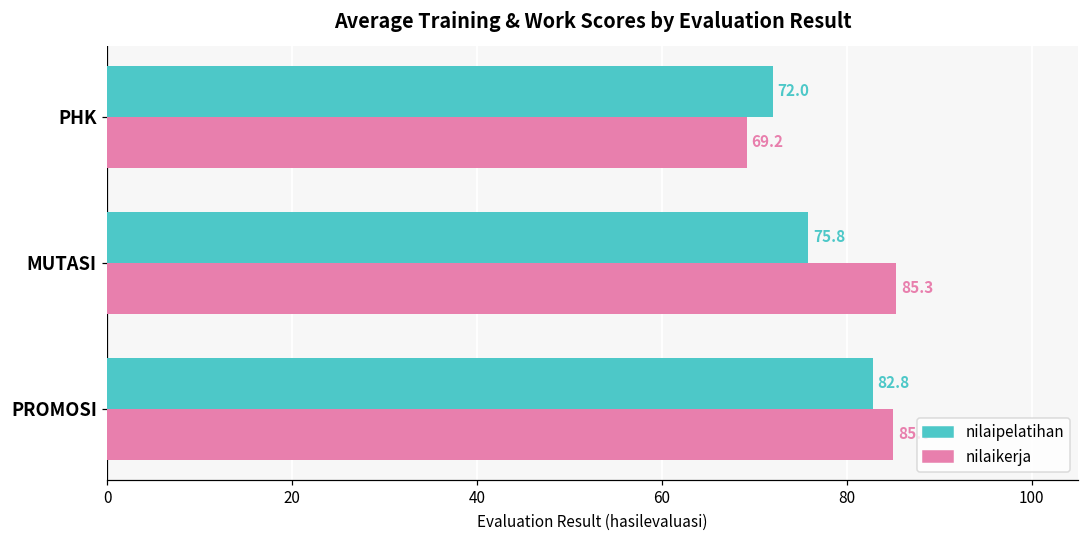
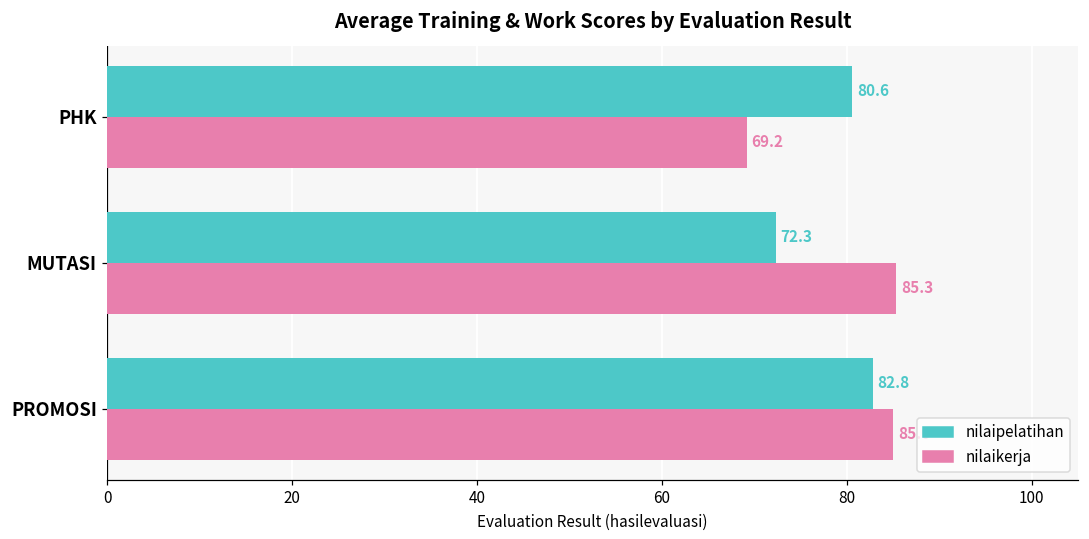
  {
    "nilaipelatihan": {
-     "PHK": 72.0,
-     "MUTASI": 75.8,
+     "PHK": 80.6,
+     "MUTASI": 72.3,
      "PROMOSI": 82.8
    },
    "nilaikerja": {
      "PHK": 69.2,
      "MUTASI": 85.3
    }
  }
